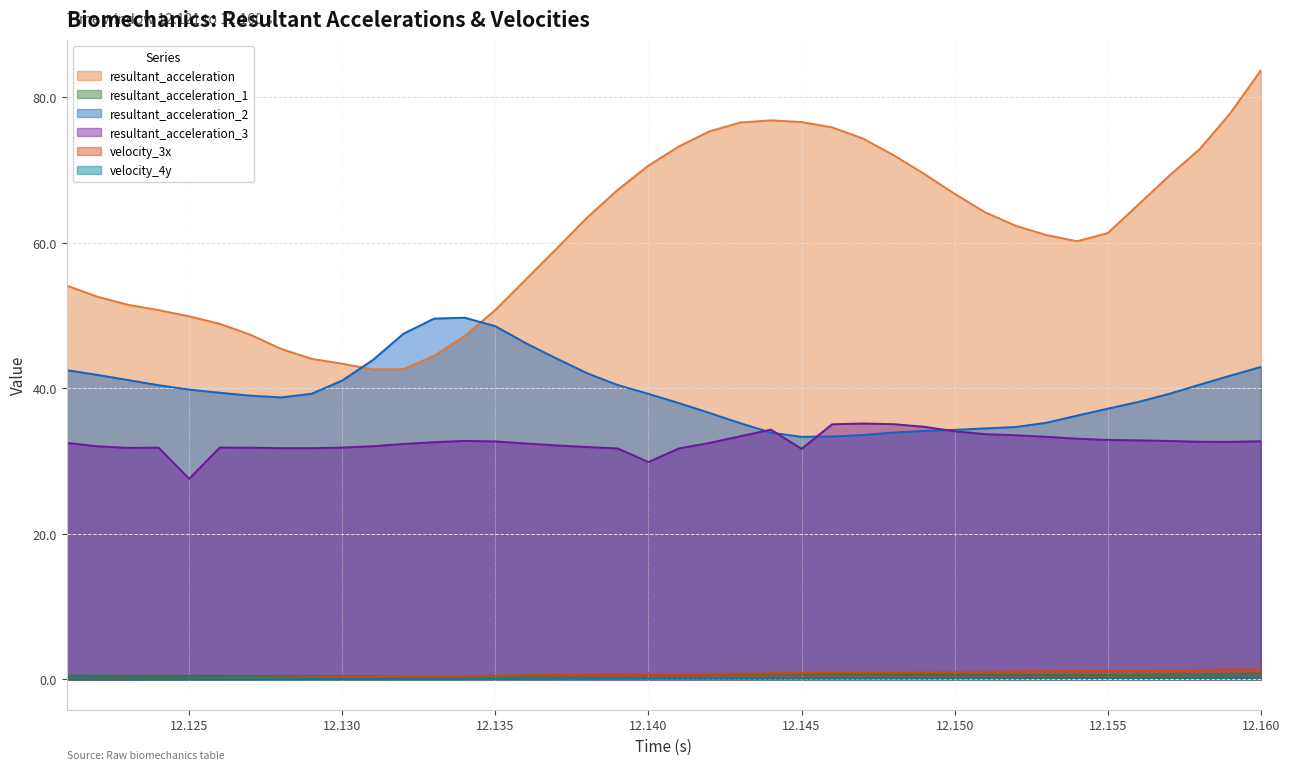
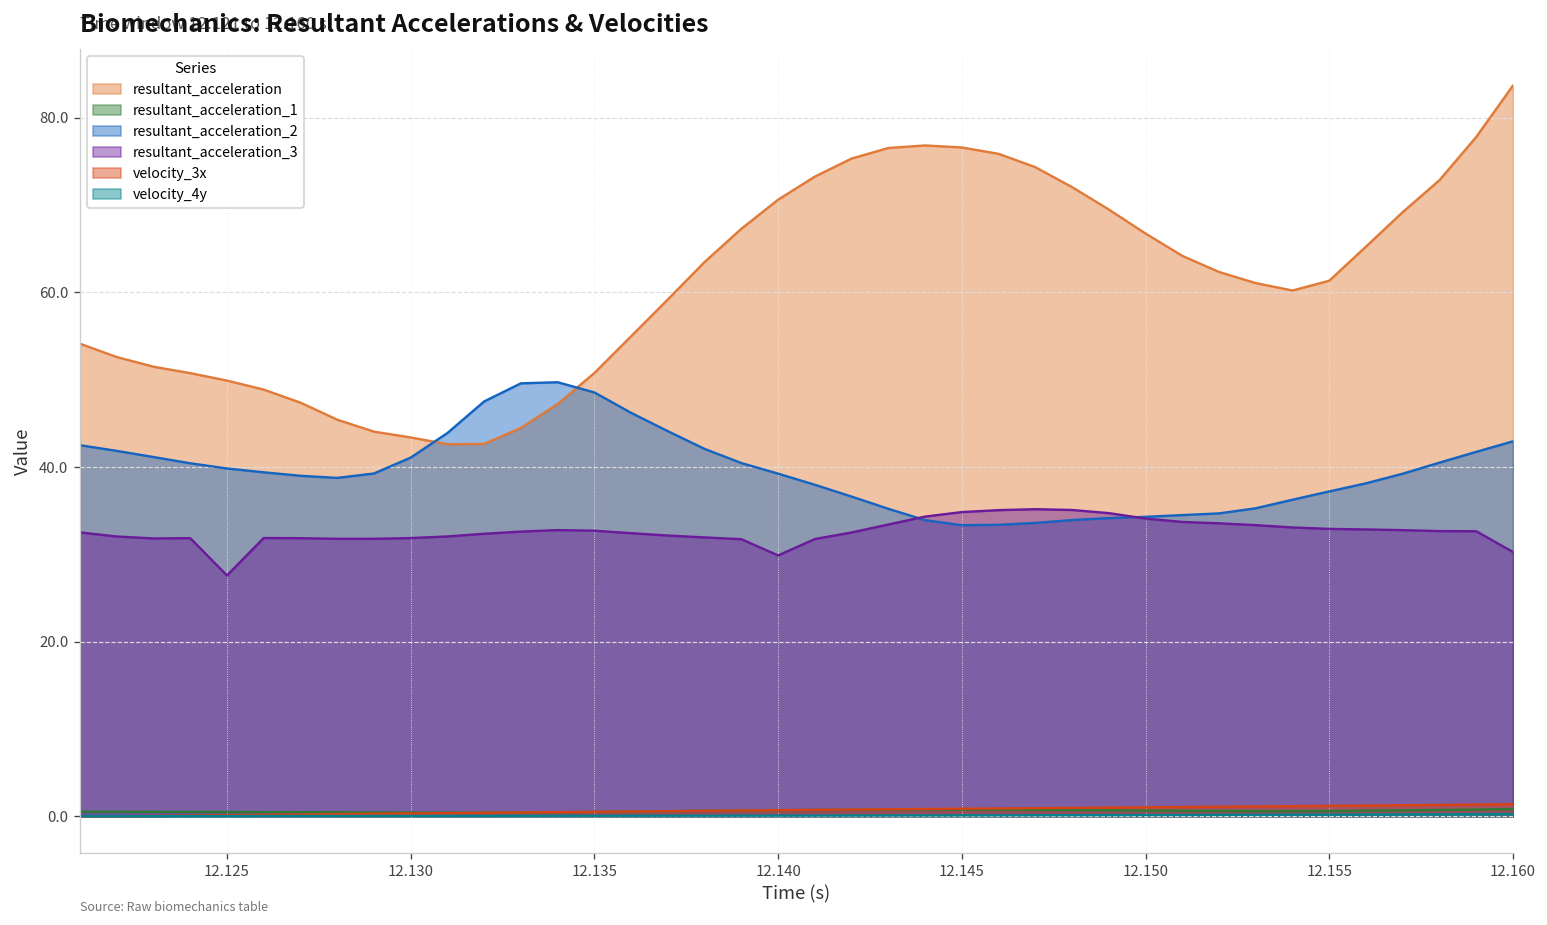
  {
    "resultant_acceleration_1": {
      "12.125": 0,
      "12.150": 1,
      "12.155": 1,
      "12.160": 1
    },
    "resultant_acceleration_3": {
      "12.125": 28,
      "12.130": 32,
      "12.135": 33,
      "12.140": 30,
-     "12.145": 32,
+     "12.145": 35,
      "12.155": 33,
-     "12.160": 33
+     "12.160": 30
    }
  }
